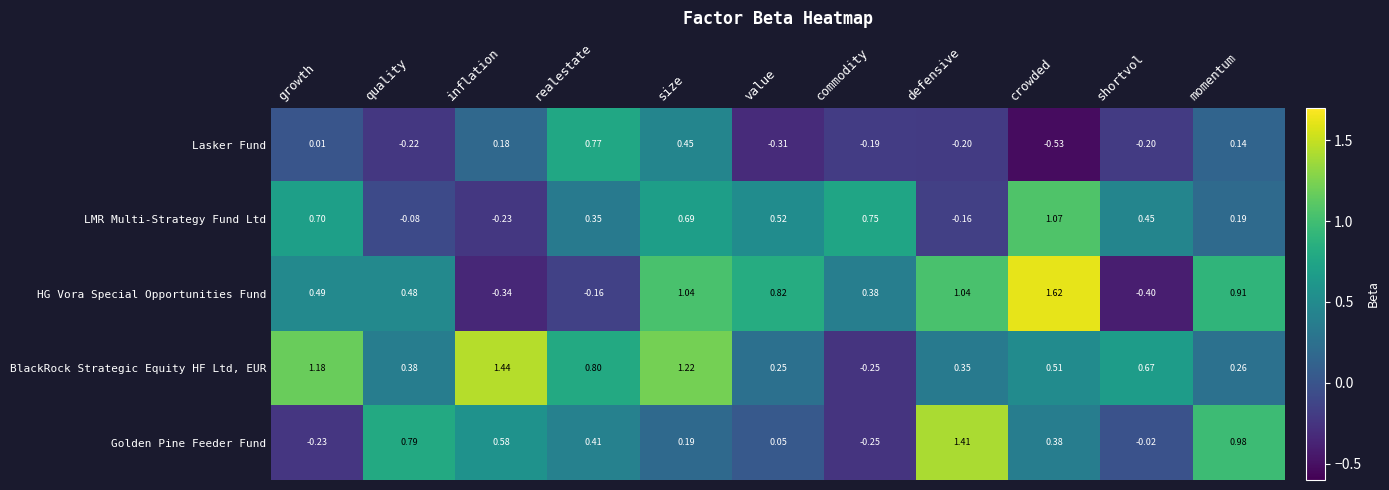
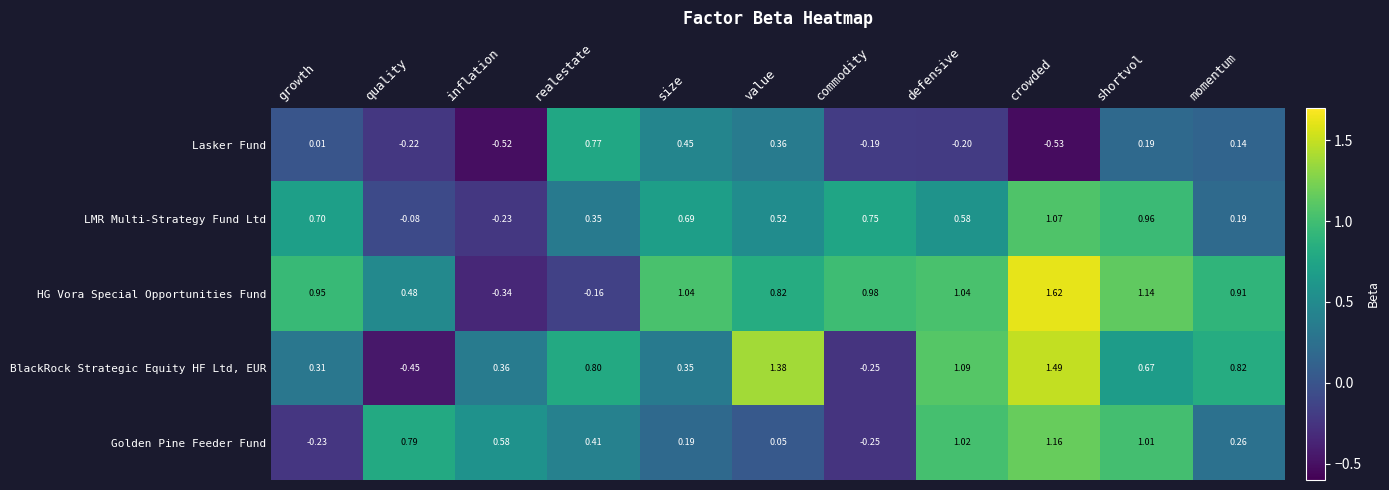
  {
    "Lasker Fund": {
      "growth": 0.01,
      "quality": -0.22,
-     "inflation": 0.18,
+     "inflation": -0.52,
      "realestate": 0.77,
      "size": 0.45,
-     "value": -0.31,
+     "value": 0.36,
      "commodity": -0.19,
      "defensive": -0.20,
      "crowded": -0.53,
-     "shortvol": -0.20,
+     "shortvol": 0.19,
      "momentum": 0.14
    },
    "LMR Multi-Strategy Fund Ltd": {
      "growth": 0.70,
      "quality": -0.08,
      "inflation": -0.23,
      "realestate": 0.35,
      "size": 0.69,
      "value": 0.52,
      "commodity": 0.75,
-     "defensive": -0.16,
+     "defensive": 0.58,
      "crowded": 1.07,
-     "shortvol": 0.45,
+     "shortvol": 0.96,
      "momentum": 0.19
    },
    "HG Vora Special Opportunities Fund": {
-     "growth": 0.49,
+     "growth": 0.95,
      "quality": 0.48,
      "inflation": -0.34,
      "realestate": -0.16,
      "size": 1.04,
      "value": 0.82,
-     "commodity": 0.38,
+     "commodity": 0.98,
      "defensive": 1.04,
      "crowded": 1.62,
-     "shortvol": -0.40,
+     "shortvol": 1.14,
      "momentum": 0.91
    },
    "BlackRock Strategic Equity HF Ltd, EUR": {
-     "growth": 1.18,
-     "quality": 0.38,
-     "inflation": 1.44,
+     "growth": 0.31,
+     "quality": -0.45,
+     "inflation": 0.36,
      "realestate": 0.80,
-     "size": 1.22,
-     "value": 0.25,
+     "size": 0.35,
+     "value": 1.38,
      "commodity": -0.25,
-     "defensive": 0.35,
-     "crowded": 0.51,
+     "defensive": 1.09,
+     "crowded": 1.49,
      "shortvol": 0.67,
-     "momentum": 0.26
+     "momentum": 0.82
    },
    "Golden Pine Feeder Fund": {
      "growth": -0.23,
      "quality": 0.79,
      "inflation": 0.58,
      "realestate": 0.41,
      "size": 0.19,
      "value": 0.05,
      "commodity": -0.25,
-     "defensive": 1.41,
-     "crowded": 0.38,
-     "shortvol": -0.02,
-     "momentum": 0.98
+     "defensive": 1.02,
+     "crowded": 1.16,
+     "shortvol": 1.01,
+     "momentum": 0.26
    }
  }
